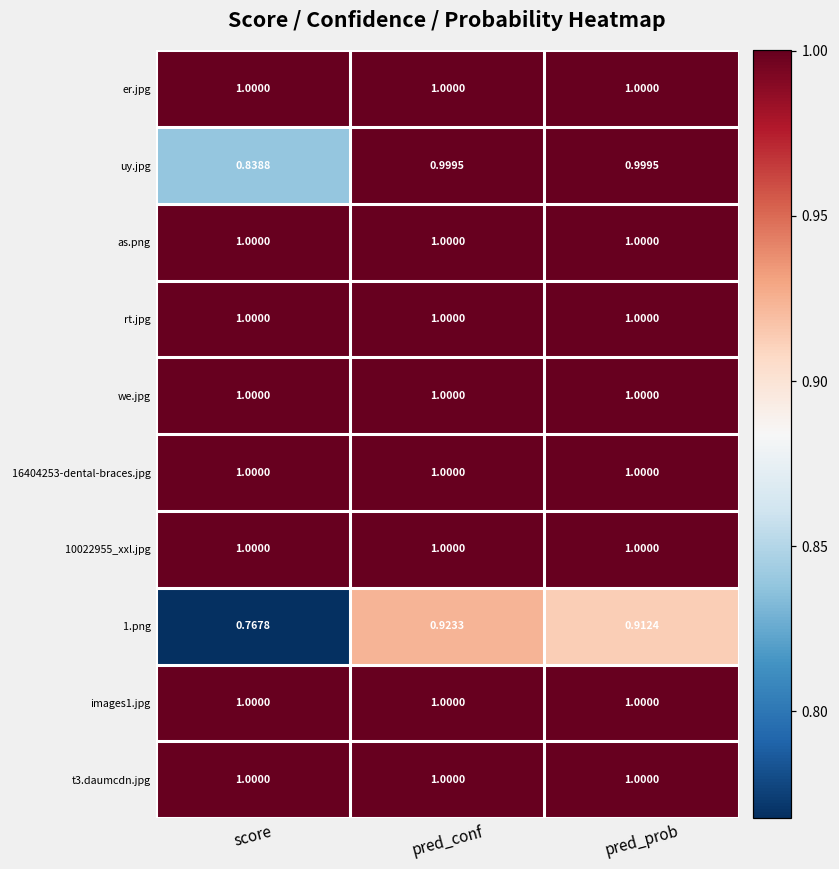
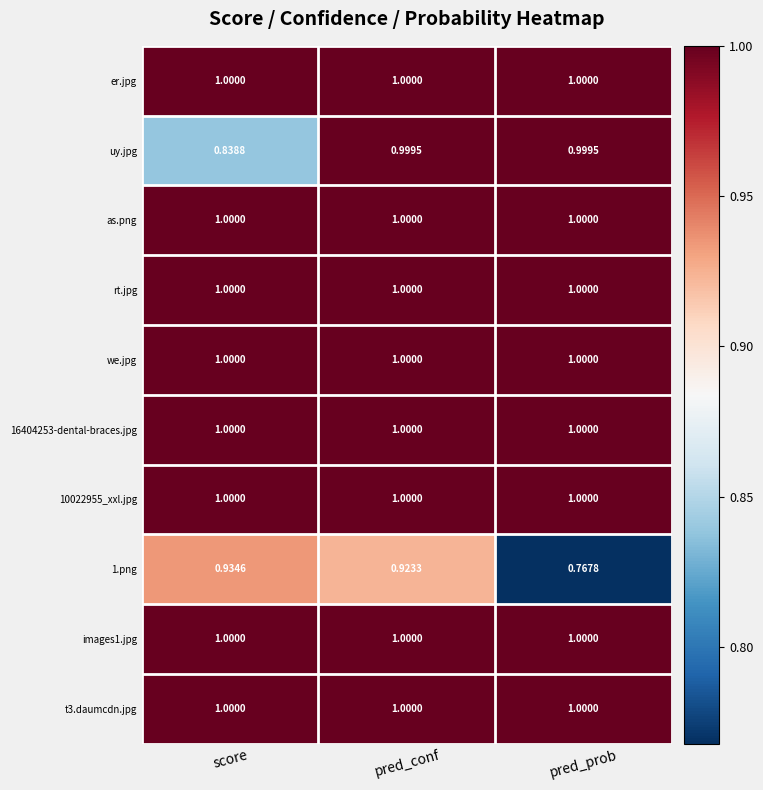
  {
    "er.jpg": {
      "score": 1.0000,
      "pred_conf": 1.0000,
      "pred_prob": 1.0000
    },
    "uy.jpg": {
      "score": 0.8388,
      "pred_conf": 0.9995,
      "pred_prob": 0.9995
    },
    "as.png": {
      "score": 1.0000,
      "pred_conf": 1.0000,
      "pred_prob": 1.0000
    },
    "rt.jpg": {
      "score": 1.0000,
      "pred_conf": 1.0000,
      "pred_prob": 1.0000
    },
    "we.jpg": {
      "score": 1.0000,
      "pred_conf": 1.0000,
      "pred_prob": 1.0000
    },
    "16404253-dental-braces.jpg": {
      "score": 1.0000,
      "pred_conf": 1.0000,
      "pred_prob": 1.0000
    },
    "10022955_xxl.jpg": {
      "score": 1.0000,
      "pred_conf": 1.0000,
      "pred_prob": 1.0000
    },
    "1.png": {
-     "score": 0.7678,
+     "score": 0.9346,
      "pred_conf": 0.9233,
-     "pred_prob": 0.9124
+     "pred_prob": 0.7678
    },
    "images1.jpg": {
      "score": 1.0000,
      "pred_conf": 1.0000,
      "pred_prob": 1.0000
    },
    "t3.daumcdn.jpg": {
      "score": 1.0000,
      "pred_conf": 1.0000,
      "pred_prob": 1.0000
    }
  }
